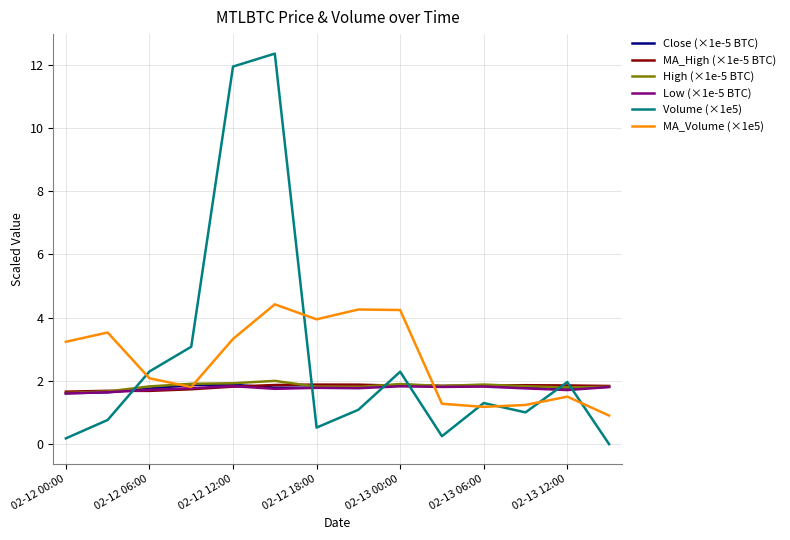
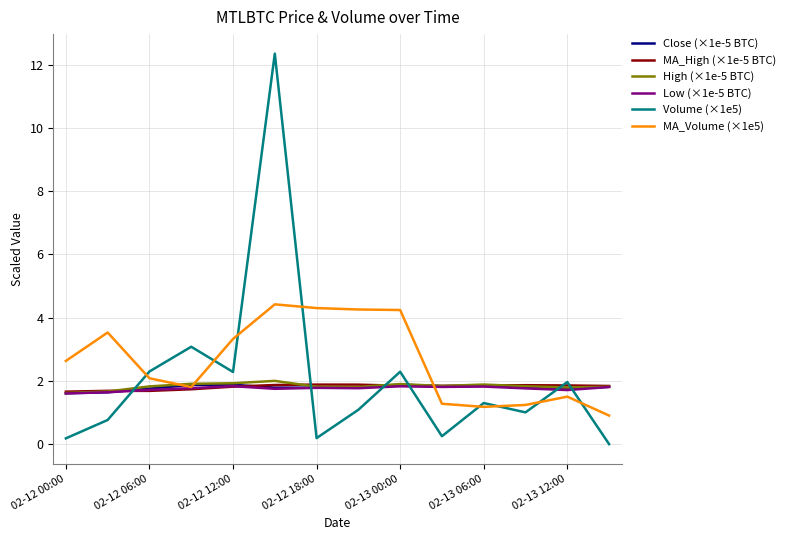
  {
    "Volume (×1e5)": {
      "02-12 00:00": 0.2,
      "02-12 06:00": 2.3,
-     "02-12 12:00": 11.9,
-     "02-12 18:00": 0.5,
+     "02-12 12:00": 2.3,
+     "02-12 18:00": 0.2,
      "02-13 00:00": 2.3,
      "02-13 06:00": 1.3,
      "02-13 12:00": 2.0
    },
    "MA_Volume (×1e5)": {
-     "02-12 00:00": 3.2,
+     "02-12 00:00": 2.6,
      "02-12 06:00": 2.1,
      "02-12 12:00": 3.3,
-     "02-12 18:00": 3.9,
+     "02-12 18:00": 4.3,
      "02-13 00:00": 4.2,
      "02-13 06:00": 1.2,
      "02-13 12:00": 1.5
    }
  }
